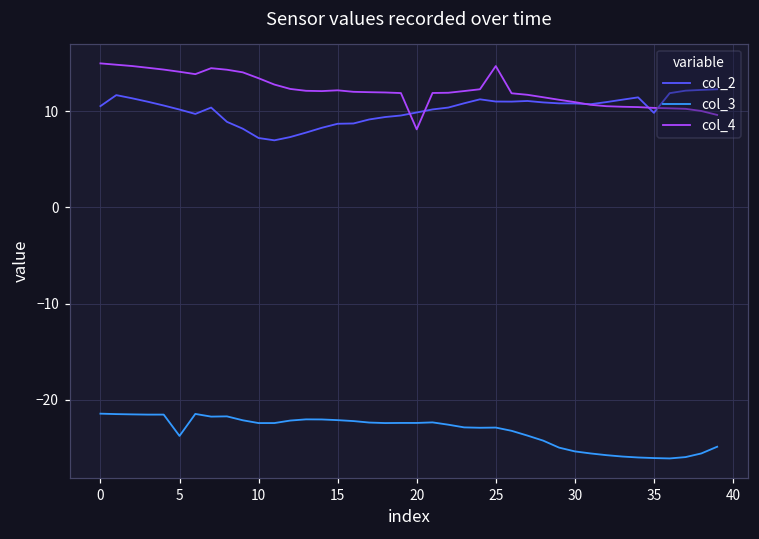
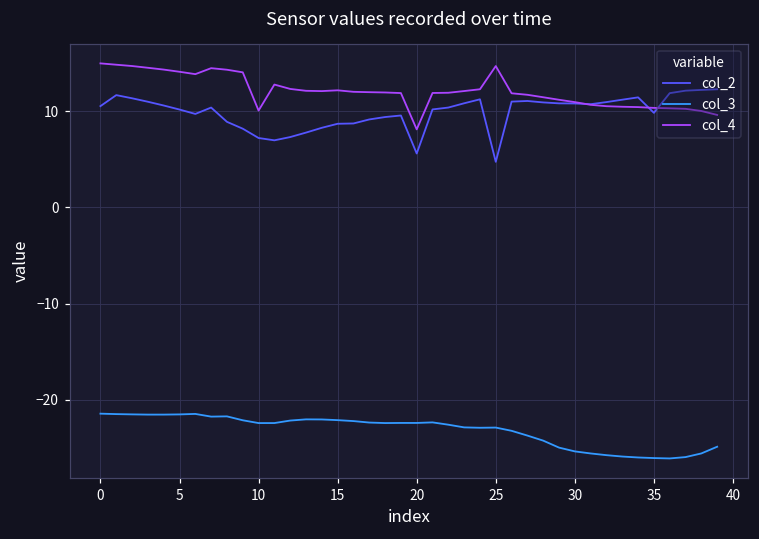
  {
    "col_2": {
      "0": 11,
      "5": 10,
      "10": 7,
      "15": 9,
-     "20": 10,
-     "25": 11,
+     "20": 6,
+     "25": 5,
      "35": 10
    },
    "col_3": {
      "0": -21,
-     "5": -24,
+     "5": -22,
      "10": -22,
      "15": -22,
      "20": -22,
      "25": -23,
      "30": -25,
      "35": -26
    },
    "col_4": {
      "0": 15,
      "5": 14,
-     "10": 13,
+     "10": 10,
      "15": 12,
      "20": 8,
      "25": 15,
      "35": 10
    }
  }
